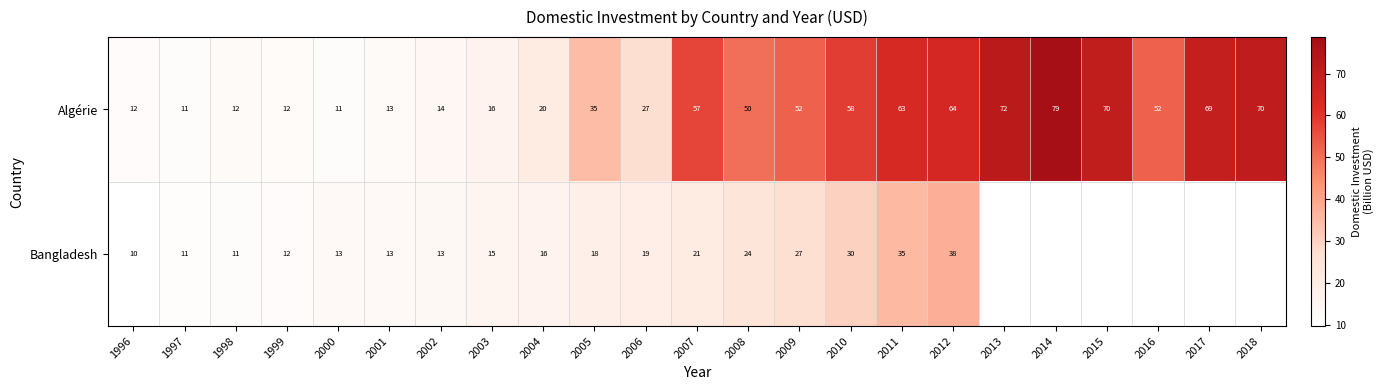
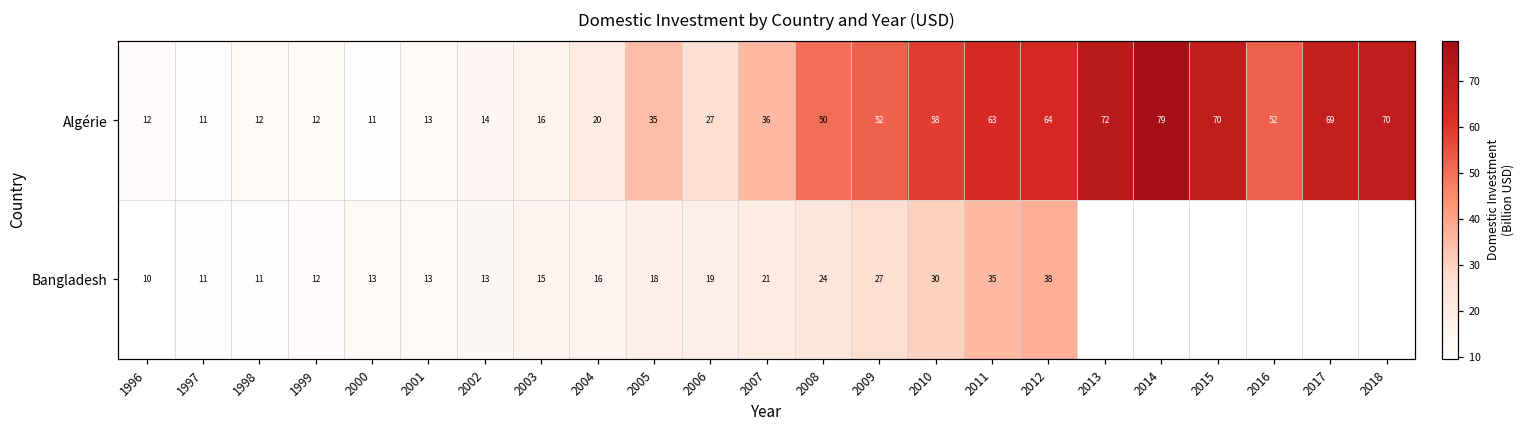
  {
    "Algérie": {
      "1996": 12,
      "1997": 11,
      "1998": 12,
      "1999": 12,
      "2000": 11,
      "2001": 13,
      "2002": 14,
      "2003": 16,
      "2004": 20,
      "2005": 35,
      "2006": 27,
-     "2007": 57,
+     "2007": 36,
      "2008": 50,
      "2009": 52,
      "2010": 58,
      "2011": 63,
      "2012": 64,
      "2013": 72,
      "2014": 79,
      "2015": 70,
      "2016": 52,
      "2017": 69,
      "2018": 70
    },
    "Bangladesh": {
      "1996": 10,
      "1997": 11,
      "1998": 11,
      "1999": 12,
      "2000": 13,
      "2001": 13,
      "2002": 13,
      "2003": 15,
      "2004": 16,
      "2005": 18,
      "2006": 19,
      "2007": 21,
      "2008": 24,
      "2009": 27,
      "2010": 30,
      "2011": 35,
      "2012": 38
    }
  }
